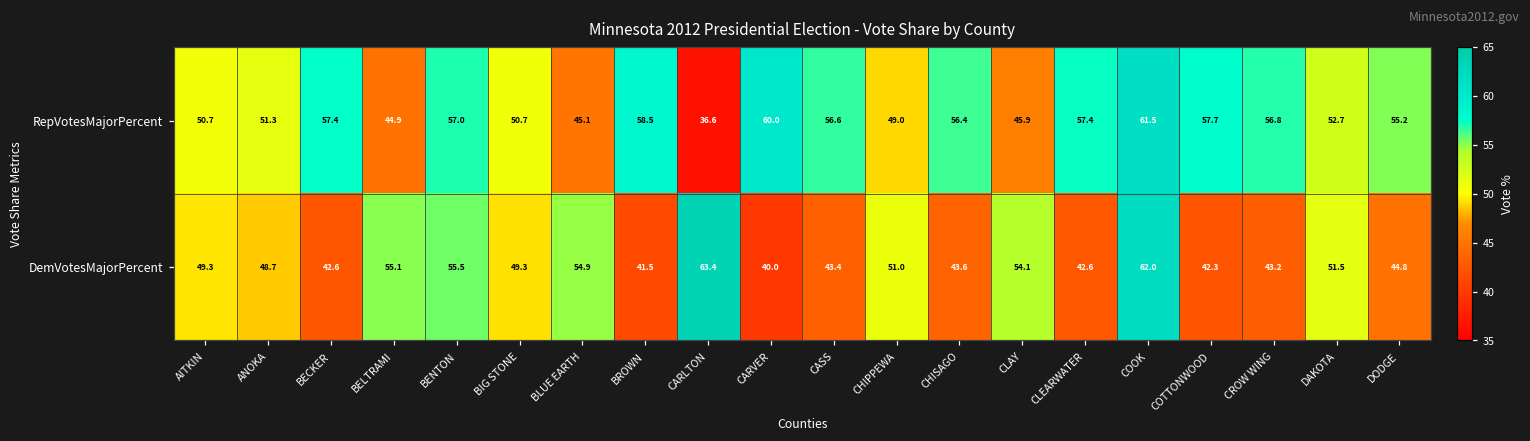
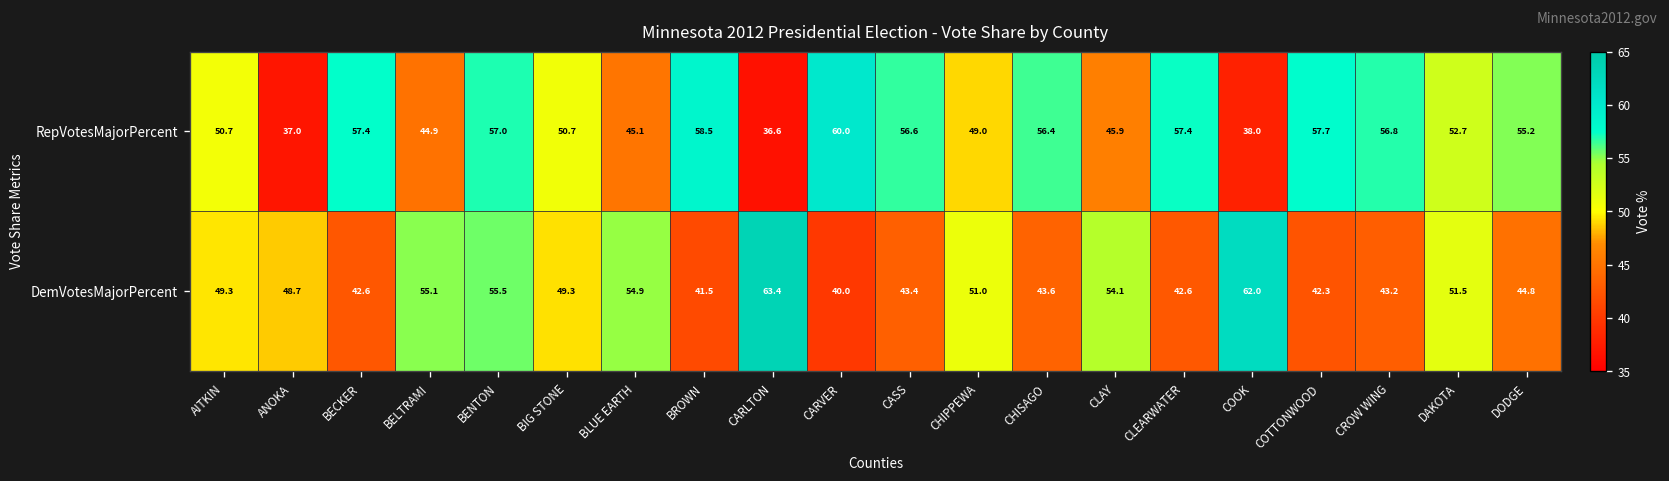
  {
    "RepVotesMajorPercent": {
      "AITKIN": 50.7,
-     "ANOKA": 51.3,
+     "ANOKA": 37.0,
      "BECKER": 57.4,
      "BELTRAMI": 44.9,
      "BENTON": 57.0,
      "BIG STONE": 50.7,
      "BLUE EARTH": 45.1,
      "BROWN": 58.5,
      "CARLTON": 36.6,
      "CARVER": 60.0,
      "CASS": 56.6,
      "CHIPPEWA": 49.0,
      "CHISAGO": 56.4,
      "CLAY": 45.9,
      "CLEARWATER": 57.4,
-     "COOK": 61.5,
+     "COOK": 38.0,
      "COTTONWOOD": 57.7,
      "CROW WING": 56.8,
      "DAKOTA": 52.7,
      "DODGE": 55.2
    },
    "DemVotesMajorPercent": {
      "AITKIN": 49.3,
      "ANOKA": 48.7,
      "BECKER": 42.6,
      "BELTRAMI": 55.1,
      "BENTON": 55.5,
      "BIG STONE": 49.3,
      "BLUE EARTH": 54.9,
      "BROWN": 41.5,
      "CARLTON": 63.4,
      "CARVER": 40.0,
      "CASS": 43.4,
      "CHIPPEWA": 51.0,
      "CHISAGO": 43.6,
      "CLAY": 54.1,
      "CLEARWATER": 42.6,
      "COOK": 62.0,
      "COTTONWOOD": 42.3,
      "CROW WING": 43.2,
      "DAKOTA": 51.5,
      "DODGE": 44.8
    }
  }
